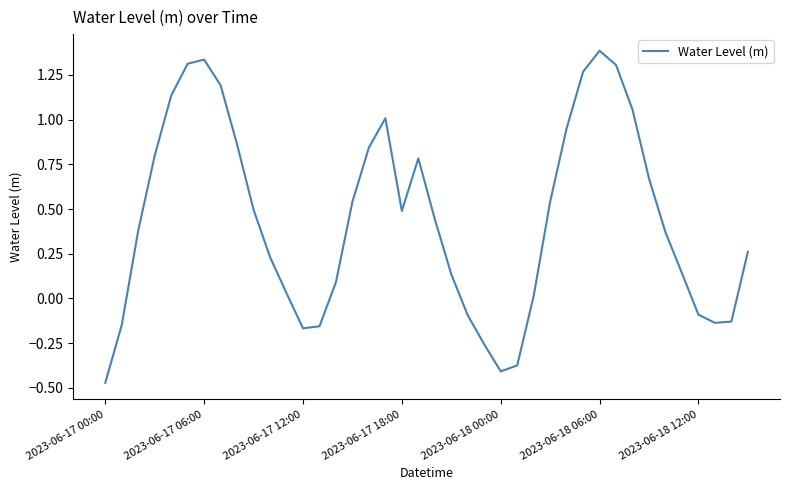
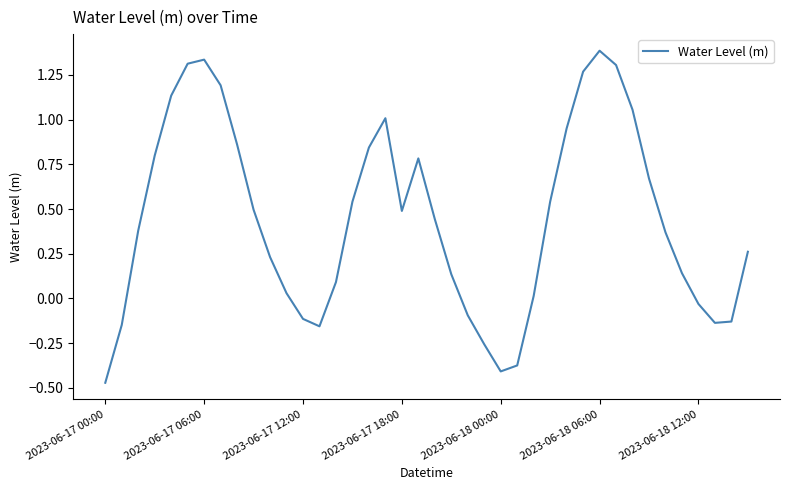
  {
    "2023-06-17 00:00": -0.47,
    "2023-06-17 06:00": 1.34,
-   "2023-06-17 12:00": -0.17,
+   "2023-06-17 12:00": -0.11,
    "2023-06-17 18:00": 0.49,
    "2023-06-18 00:00": -0.41,
    "2023-06-18 06:00": 1.38,
-   "2023-06-18 12:00": -0.09
+   "2023-06-18 12:00": -0.03
  }
